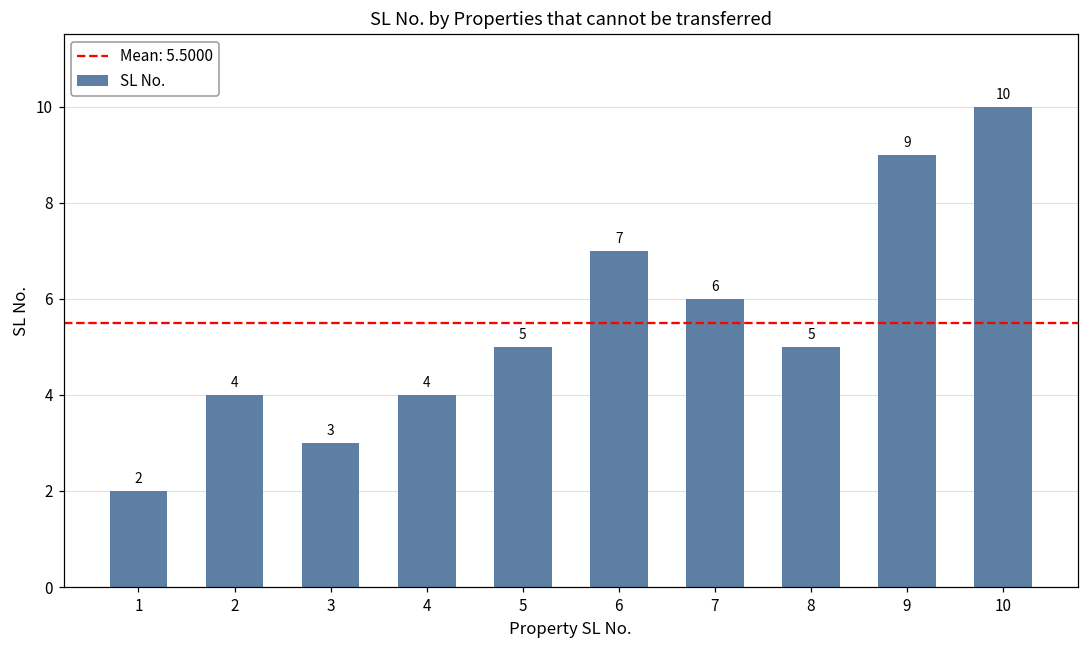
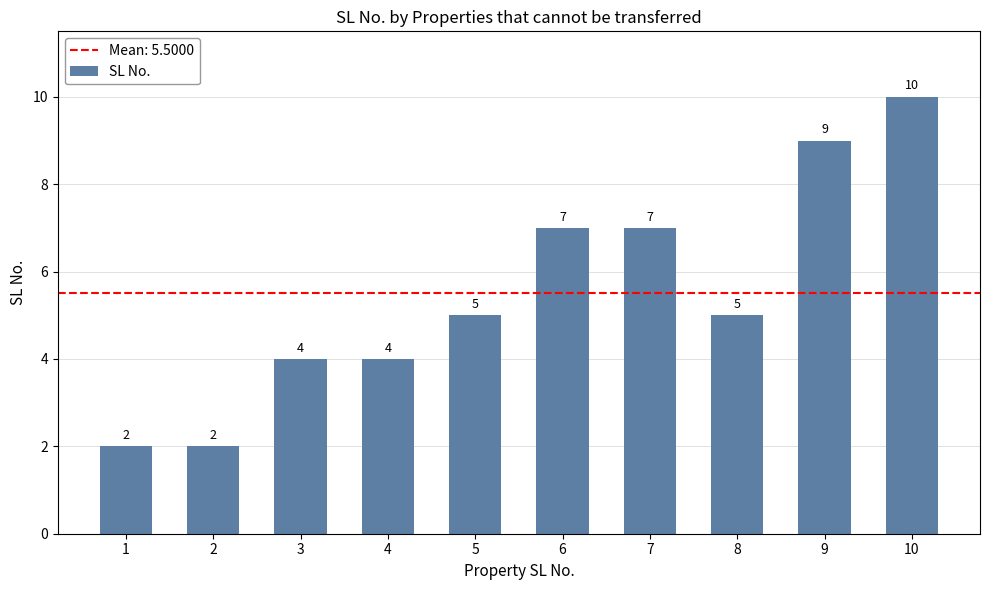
  {
    "1": 2,
-   "2": 4,
-   "3": 3,
+   "2": 2,
+   "3": 4,
    "4": 4,
    "5": 5,
    "6": 7,
-   "7": 6,
+   "7": 7,
    "8": 5,
    "9": 9,
    "10": 10
  }
